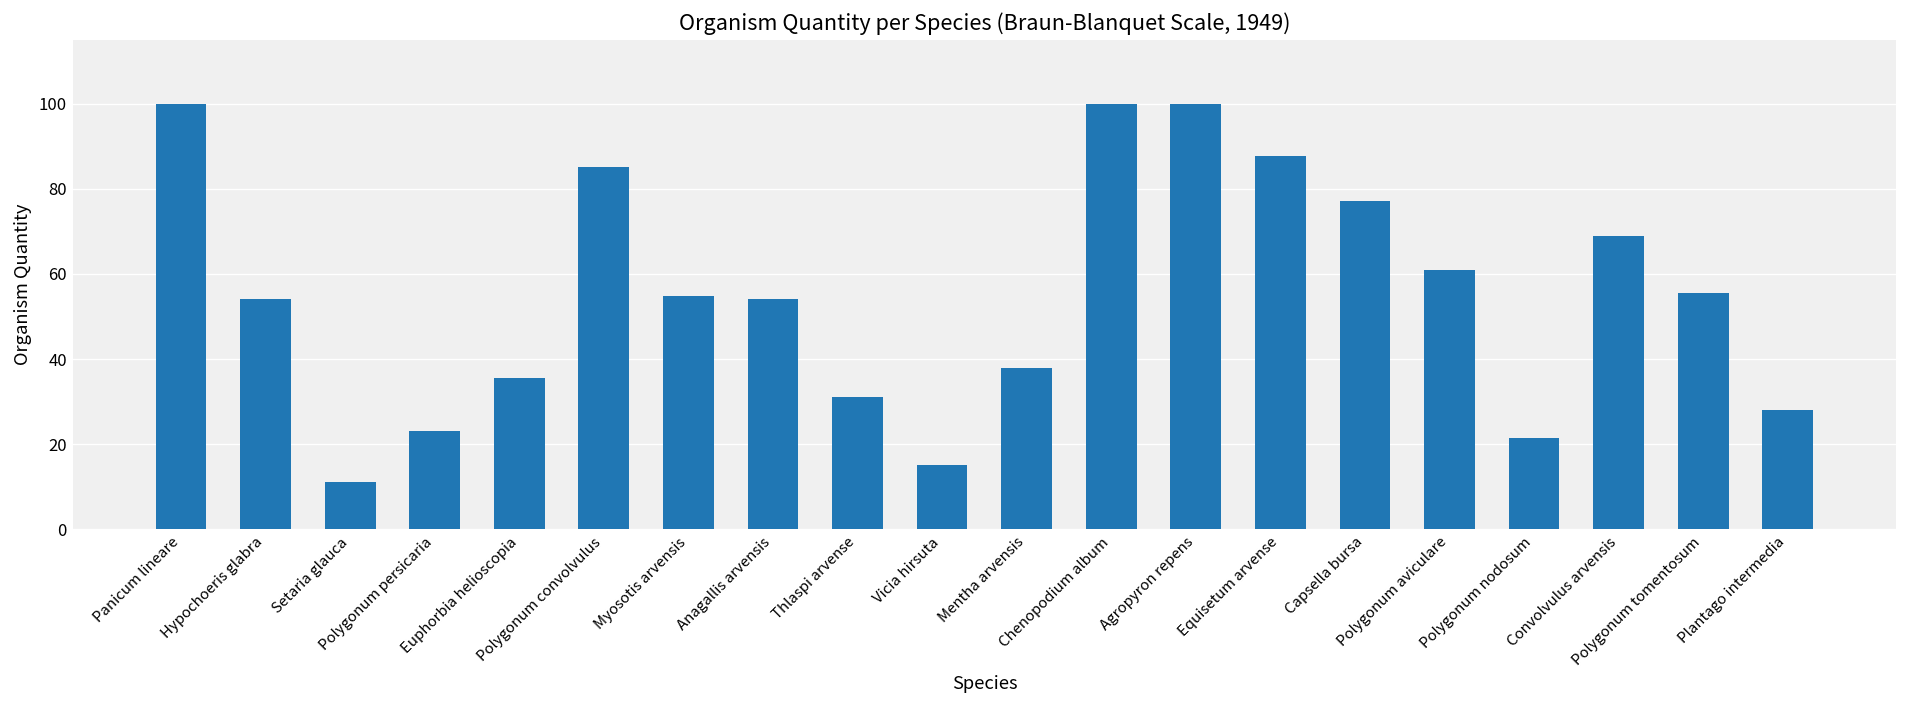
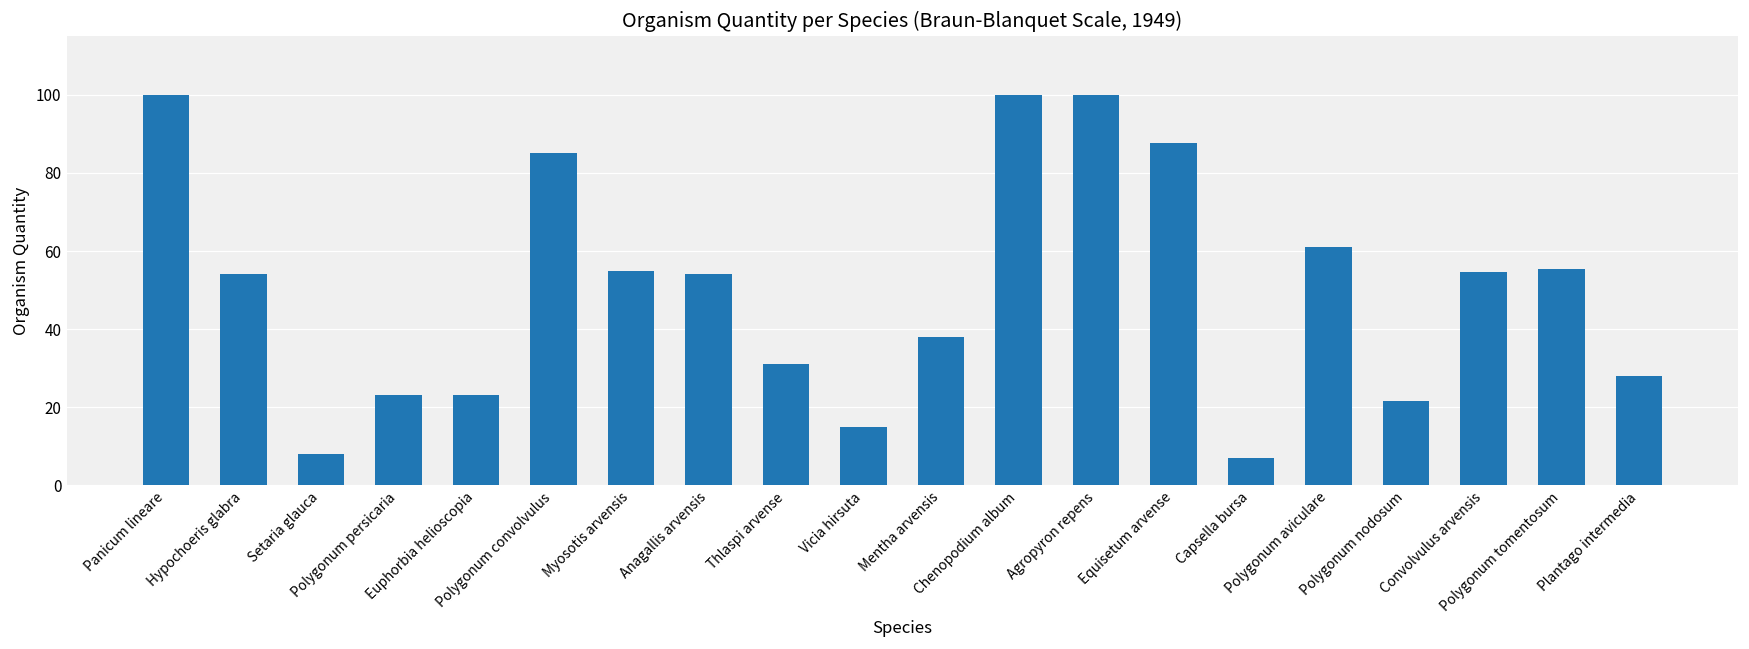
  {
    "Panicum lineare": 100,
    "Hypochoeris glabra": 54,
-   "Setaria glauca": 11,
+   "Setaria glauca": 8,
    "Polygonum persicaria": 23,
-   "Euphorbia helioscopia": 36,
+   "Euphorbia helioscopia": 23,
    "Polygonum convolvulus": 85,
    "Myosotis arvensis": 55,
    "Anagallis arvensis": 54,
    "Thlaspi arvense": 31,
    "Vicia hirsuta": 15,
    "Mentha arvensis": 38,
    "Chenopodium album": 100,
    "Agropyron repens": 100,
    "Equisetum arvense": 88,
-   "Capsella bursa": 77,
+   "Capsella bursa": 7,
    "Polygonum aviculare": 61,
    "Polygonum nodosum": 22,
-   "Convolvulus arvensis": 69,
+   "Convolvulus arvensis": 55,
    "Polygonum tomentosum": 56,
    "Plantago intermedia": 28
  }
